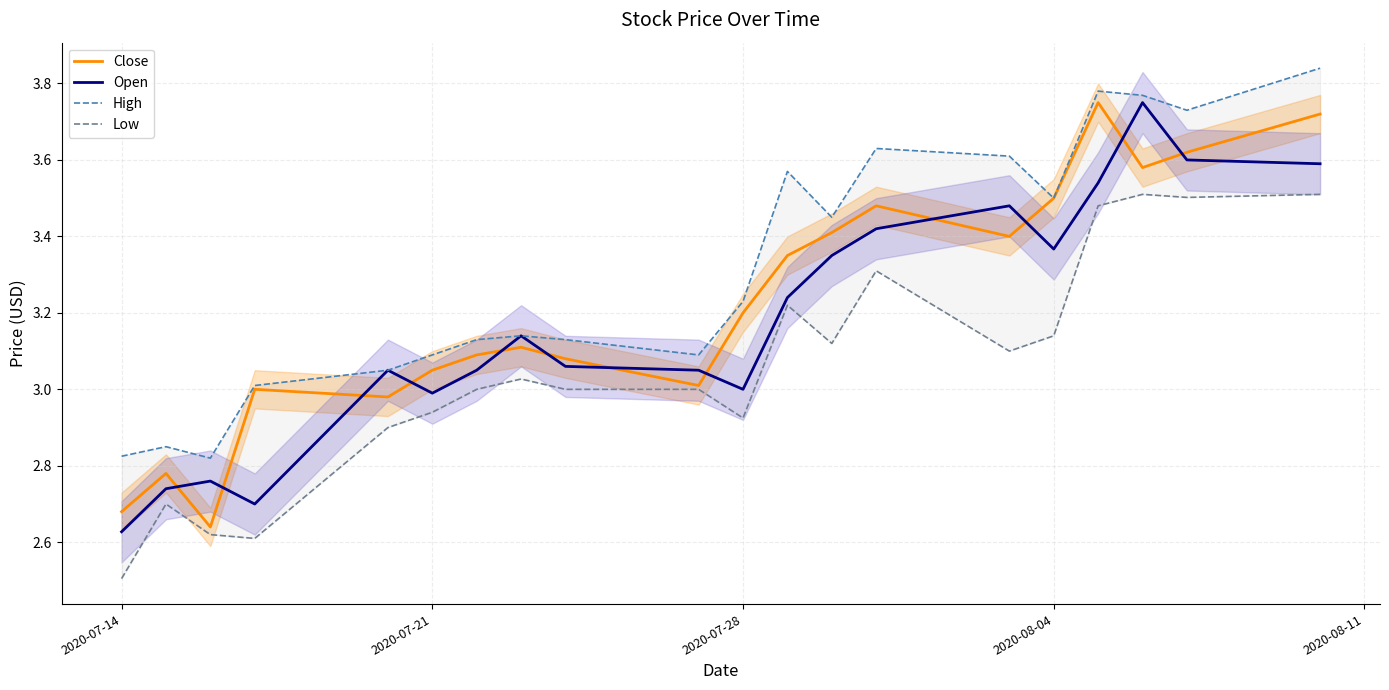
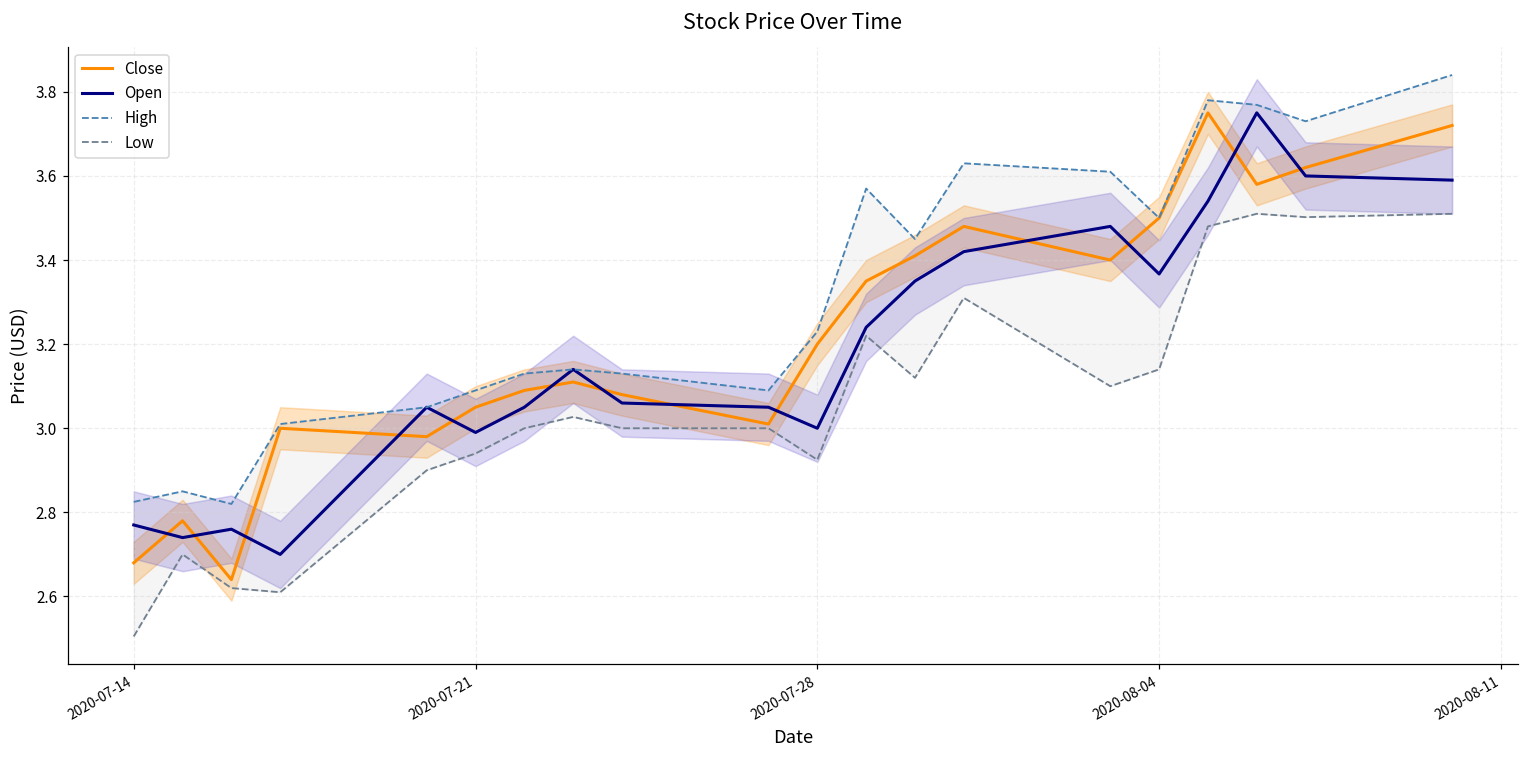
  {
    "Open": {
-     "2020-07-14": 2.63,
+     "2020-07-14": 2.77,
      "2020-07-21": 2.99,
      "2020-07-28": 3.00,
      "2020-08-04": 3.37
    }
  }
